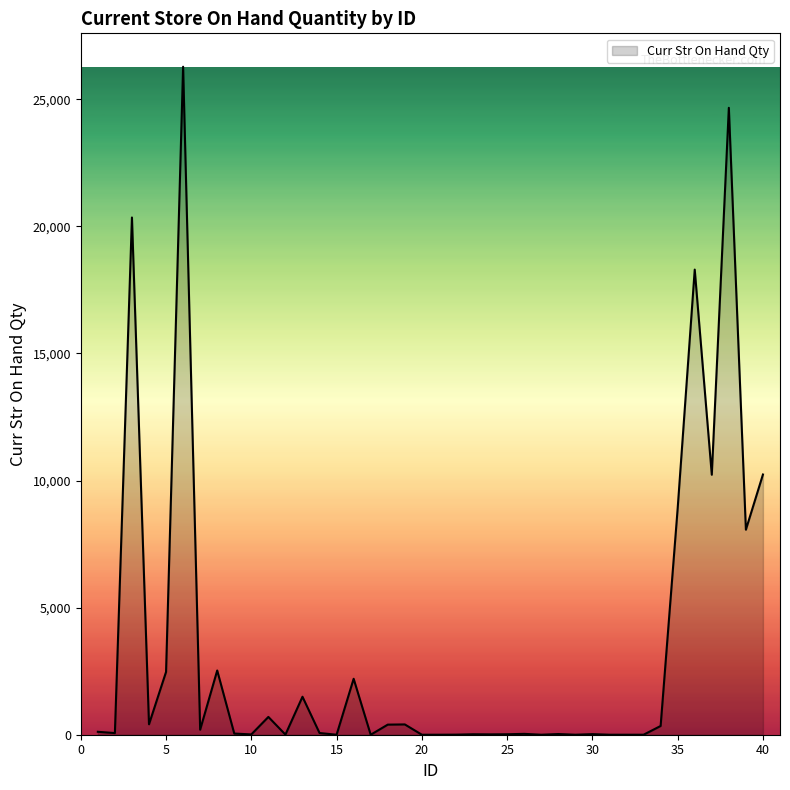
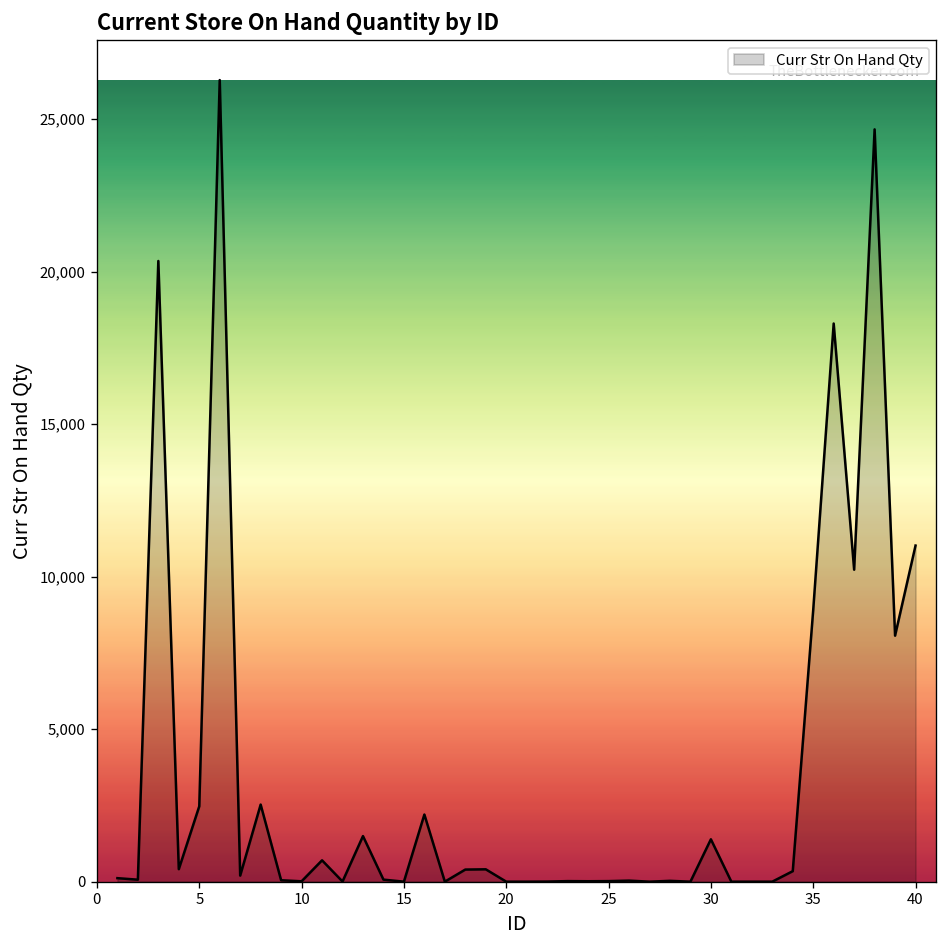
  {
    "5": "2,500",
    "10": "0",
    "15": "0",
    "20": "0",
    "25": "0",
-   "30": "0",
+   "30": "1,400",
    "35": "8,900",
-   "40": "10,200"
+   "40": "11,000"
  }
